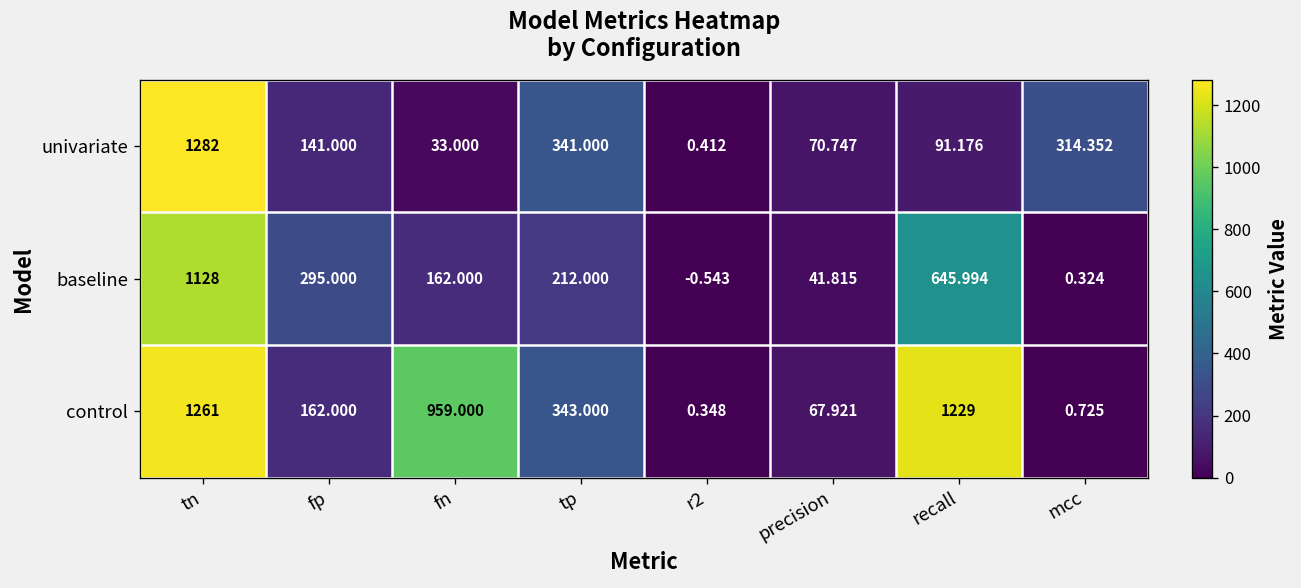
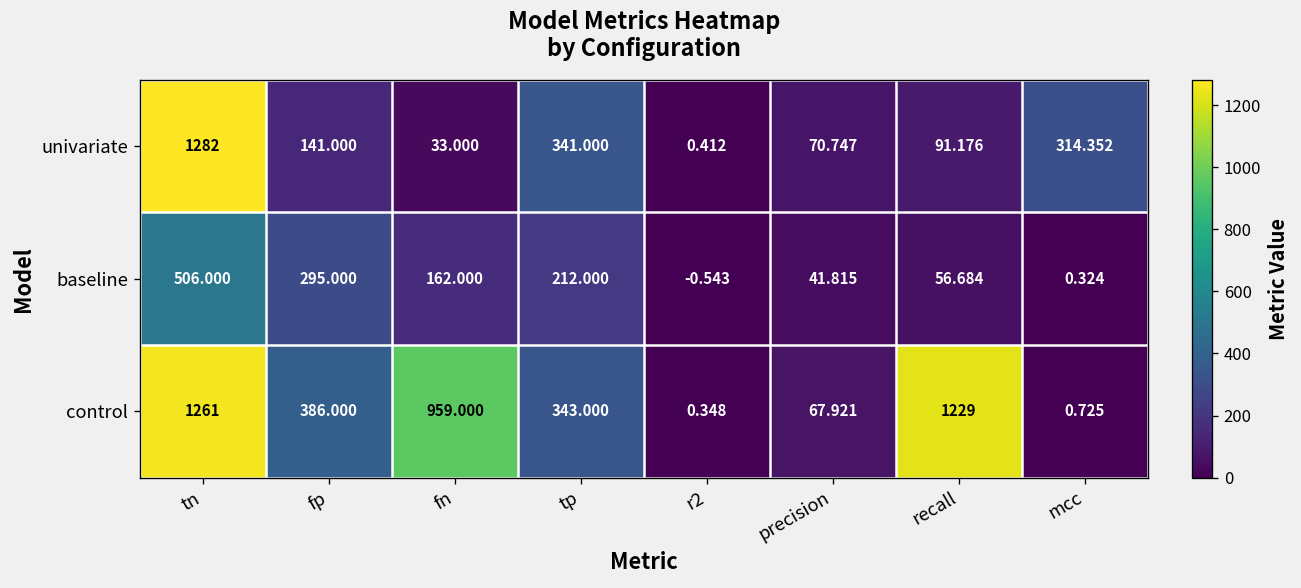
  {
    "univariate": {
      "tn": 1282,
      "fp": 141.000,
      "fn": 33.000,
      "tp": 341.000,
      "r2": 0.412,
      "precision": 70.747,
      "recall": 91.176,
      "mcc": 314.352
    },
    "baseline": {
-     "tn": 1128,
+     "tn": 506.000,
      "fp": 295.000,
      "fn": 162.000,
      "tp": 212.000,
      "r2": -0.543,
      "precision": 41.815,
-     "recall": 645.994,
+     "recall": 56.684,
      "mcc": 0.324
    },
    "control": {
      "tn": 1261,
-     "fp": 162.000,
+     "fp": 386.000,
      "fn": 959.000,
      "tp": 343.000,
      "r2": 0.348,
      "precision": 67.921,
      "recall": 1229,
      "mcc": 0.725
    }
  }
